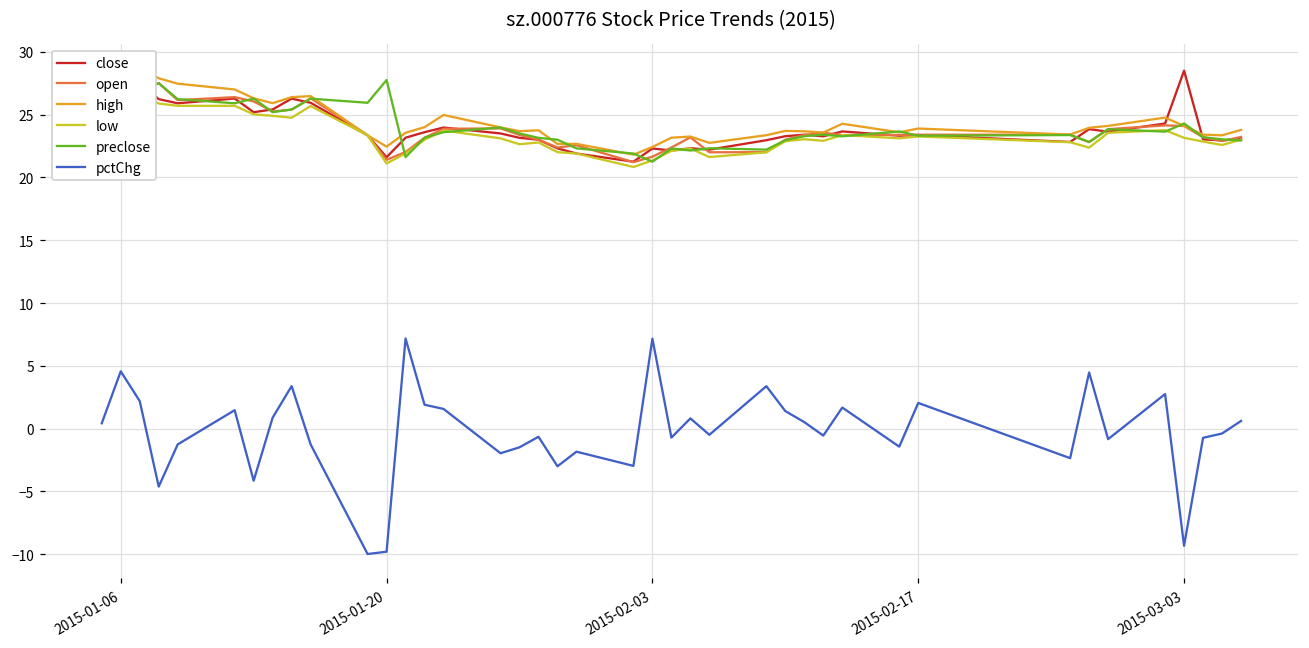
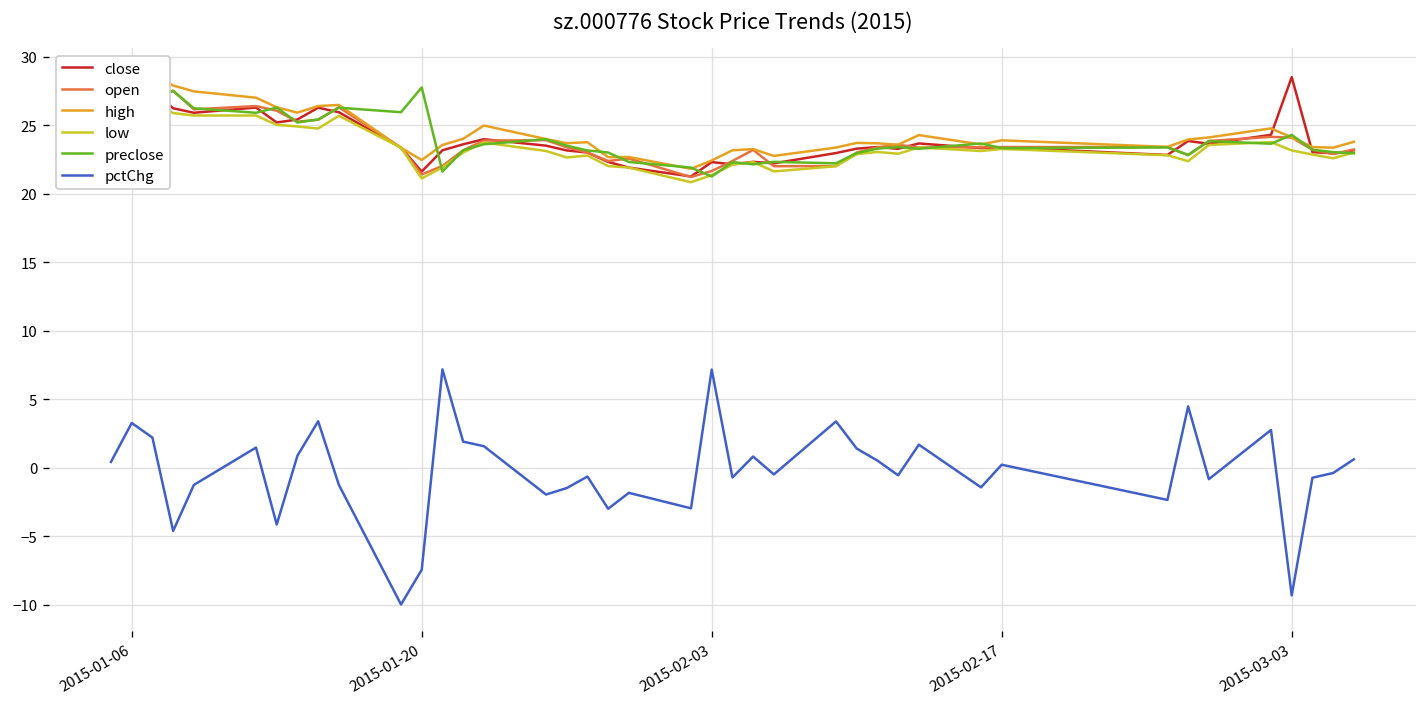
  {
    "close": {
      "2015-03-03": 28.5
    },
    "preclose": {
      "2015-01-20": 27.8
    },
    "pctChg": {
-     "2015-01-06": 4.6,
-     "2015-01-20": -9.8,
+     "2015-01-06": 3.3,
+     "2015-01-20": -7.5,
      "2015-02-03": 7.2,
-     "2015-02-17": 2.0,
+     "2015-02-17": 0.2,
      "2015-03-03": -9.3
    }
  }
